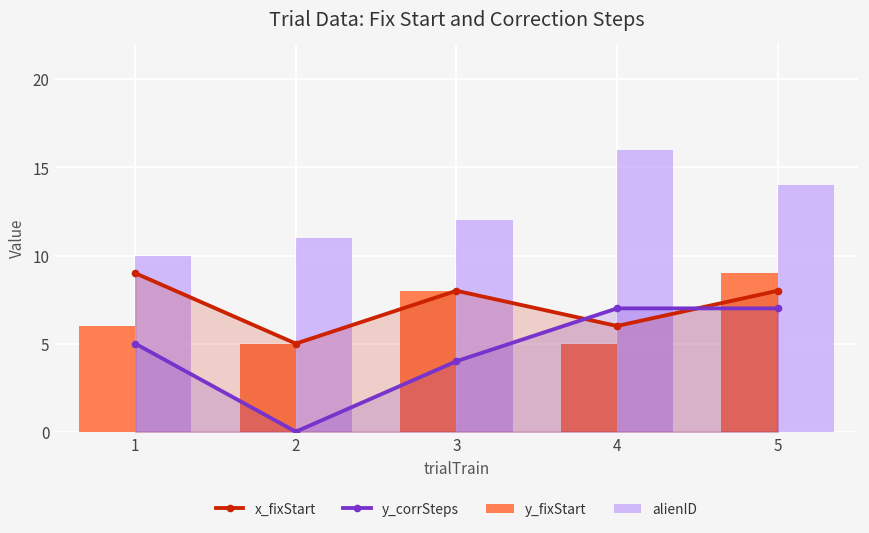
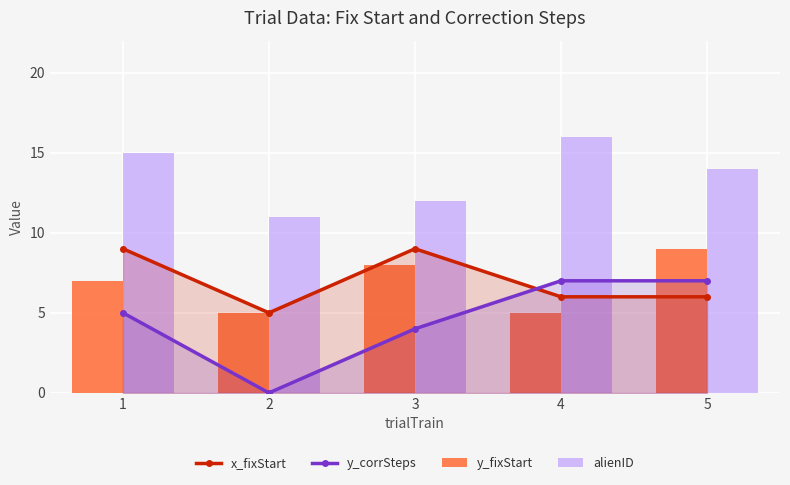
  {
    "y_fixStart": {
-     "1": 6,
+     "1": 7,
      "2": 5,
      "3": 8,
      "4": 5,
      "5": 9
    },
    "x_fixStart": {
      "1": 9,
      "2": 5,
-     "3": 8,
+     "3": 9,
      "4": 6,
-     "5": 8
+     "5": 6
    },
    "y_corrSteps": {
      "1": 5,
      "2": 0,
      "3": 4,
      "4": 7,
      "5": 7
    },
    "alienID": {
-     "1": 10,
+     "1": 15,
      "2": 11,
      "3": 12,
      "4": 16,
      "5": 14
    }
  }
